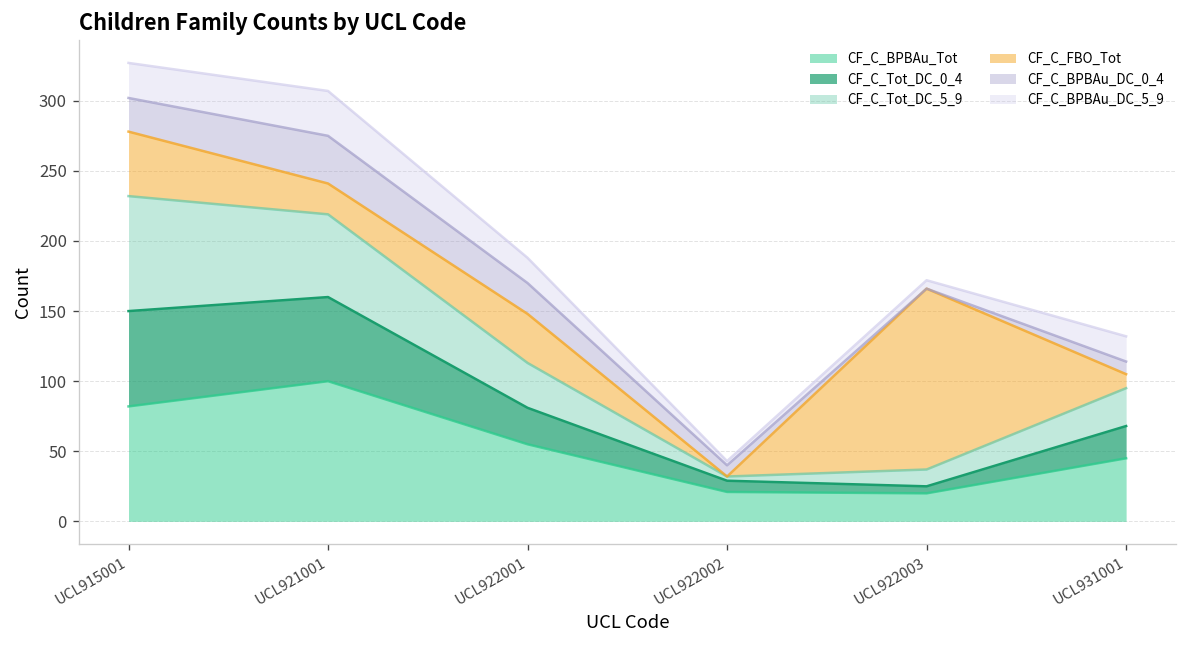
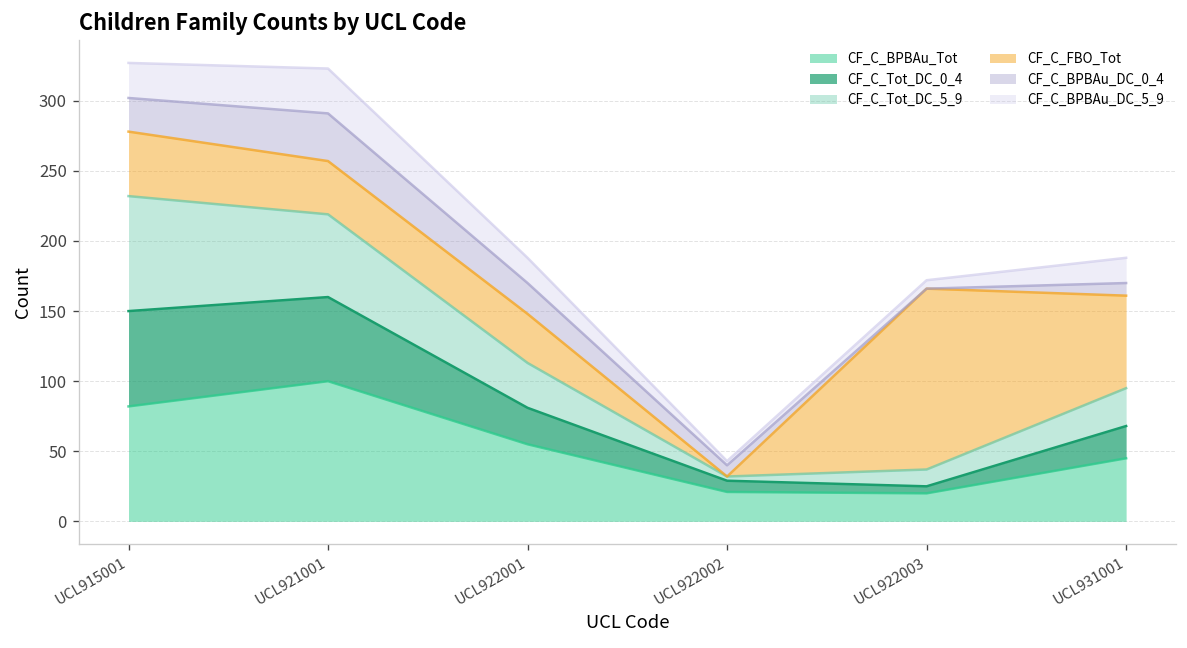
  {
    "CF_C_FBO_Tot": {
      "UCL915001": 46,
-     "UCL921001": 22,
+     "UCL921001": 38,
      "UCL922001": 35,
-     "UCL931001": 10
+     "UCL931001": 66
    }
  }
